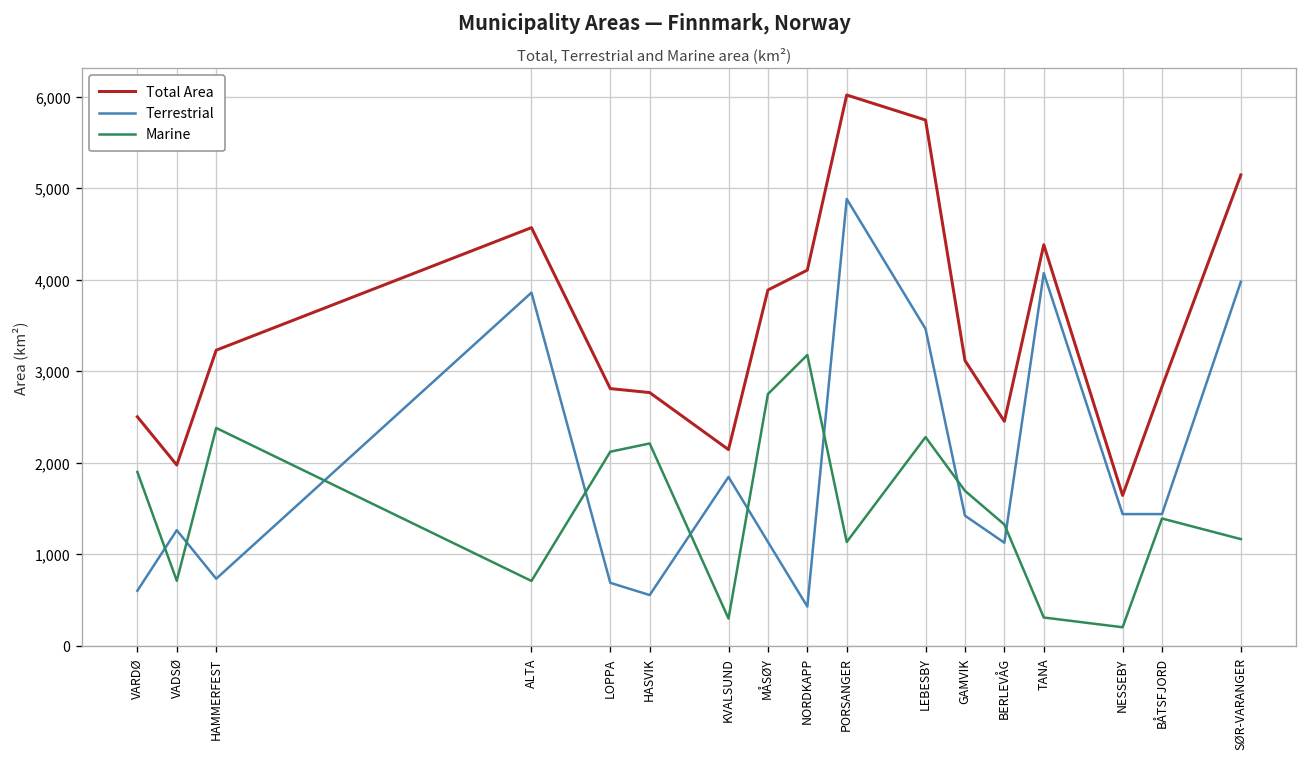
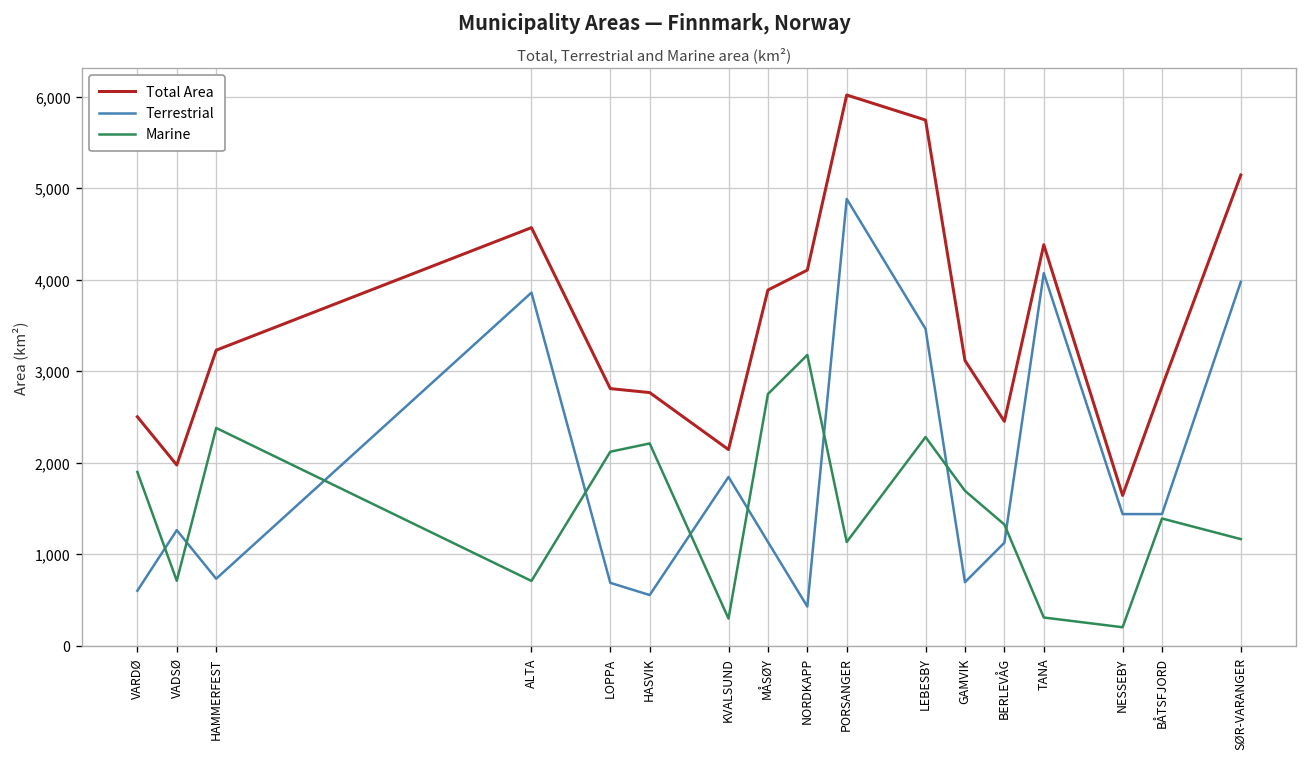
  {
    "Total Area": {
      "VARDØ": "2,500",
      "VADSØ": "2,000",
      "HAMMERFEST": "3,200",
      "ALTA": "4,600",
      "LOPPA": "2,800",
      "HASVIK": "2,800",
      "KVALSUND": "2,100",
      "MÅSØY": "3,900",
      "NORDKAPP": "4,100",
      "PORSANGER": "6,000",
      "LEBESBY": "5,700",
      "GAMVIK": "3,100",
      "BERLEVÅG": "2,500",
      "TANA": "4,400",
      "NESSEBY": "1,600",
      "BÅTSFJORD": "2,800",
      "SØR-VARANGER": "5,100"
    },
    "Terrestrial": {
      "VARDØ": "600",
      "VADSØ": "1,300",
      "HAMMERFEST": "700",
      "ALTA": "3,900",
      "LOPPA": "700",
      "HASVIK": "600",
      "KVALSUND": "1,800",
      "MÅSØY": "1,100",
      "NORDKAPP": "400",
      "PORSANGER": "4,900",
      "LEBESBY": "3,500",
-     "GAMVIK": "1,400",
+     "GAMVIK": "700",
      "BERLEVÅG": "1,100",
      "TANA": "4,100",
      "NESSEBY": "1,400",
      "BÅTSFJORD": "1,400",
      "SØR-VARANGER": "4,000"
    },
    "Marine": {
      "VARDØ": "1,900",
      "VADSØ": "700",
      "HAMMERFEST": "2,400",
      "ALTA": "700",
      "LOPPA": "2,100",
      "HASVIK": "2,200",
      "KVALSUND": "300",
      "MÅSØY": "2,800",
      "NORDKAPP": "3,200",
      "PORSANGER": "1,100",
      "LEBESBY": "2,300",
      "GAMVIK": "1,700",
      "BERLEVÅG": "1,300",
      "TANA": "300",
      "NESSEBY": "200",
      "BÅTSFJORD": "1,400",
      "SØR-VARANGER": "1,200"
    }
  }
